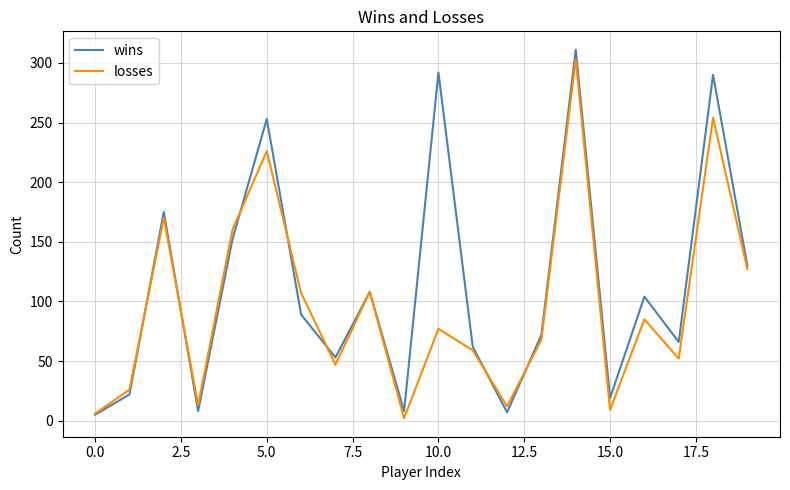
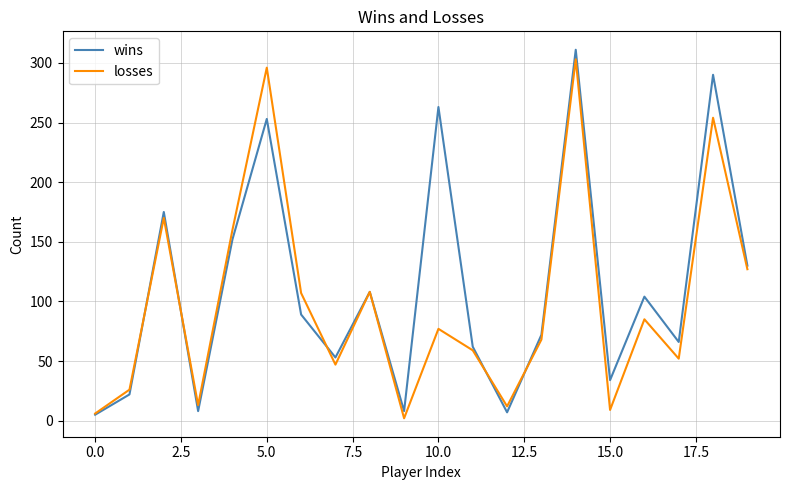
  {
    "wins": {
      "5.0": 253,
-     "10.0": 292,
-     "15.0": 19
+     "10.0": 263,
+     "15.0": 34
    },
    "losses": {
-     "5.0": 226,
+     "5.0": 296,
      "10.0": 77,
      "15.0": 9
    }
  }
